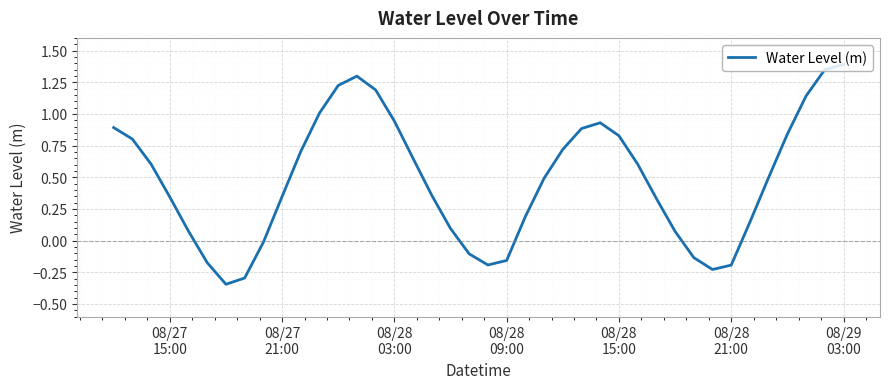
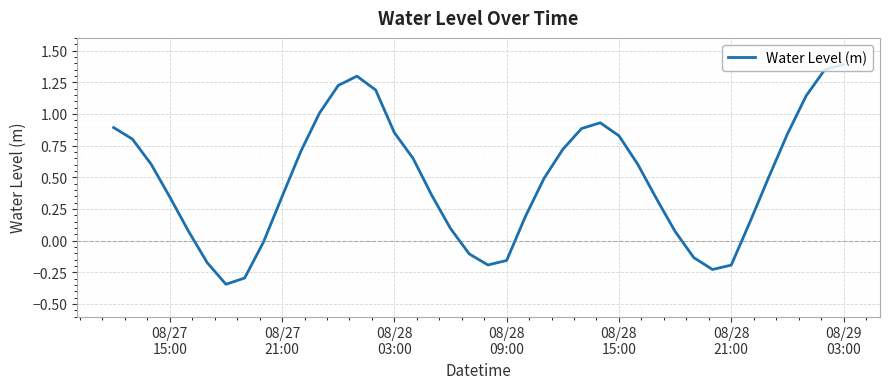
  {
    "08/27 15:00": 0.34,
    "08/27 21:00": 0.35,
-   "08/28 03:00": 0.94,
+   "08/28 03:00": 0.85,
    "08/28 09:00": -0.16,
    "08/28 15:00": 0.83,
    "08/28 21:00": -0.19
  }
